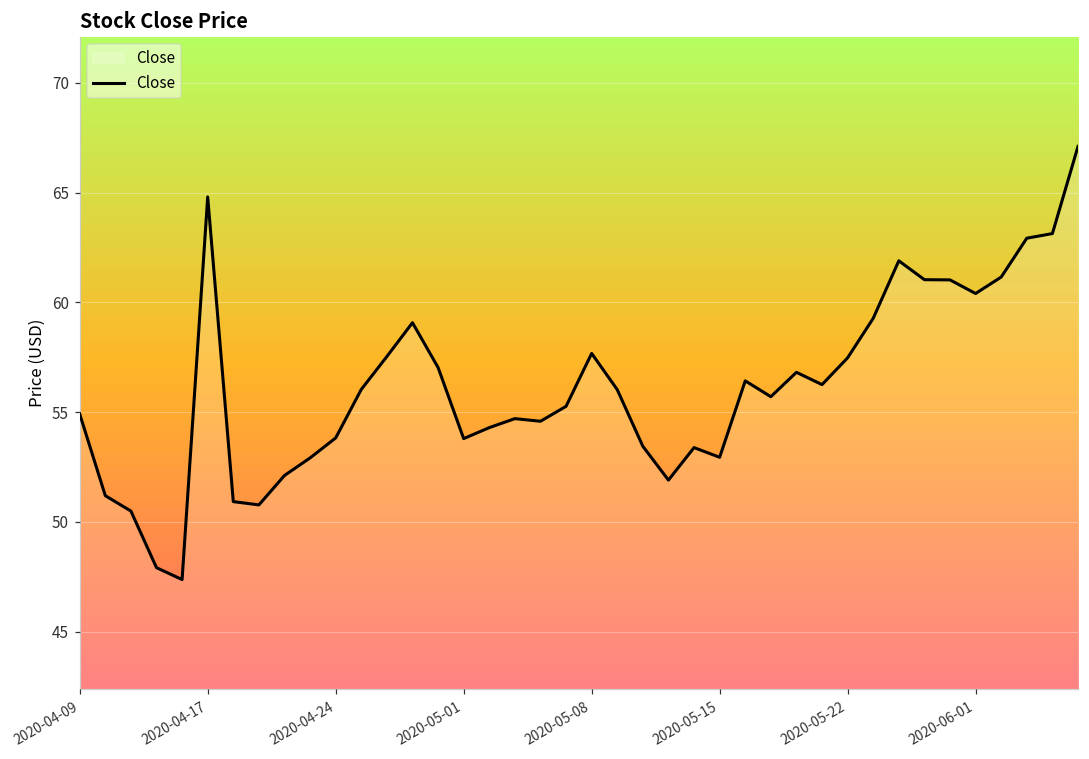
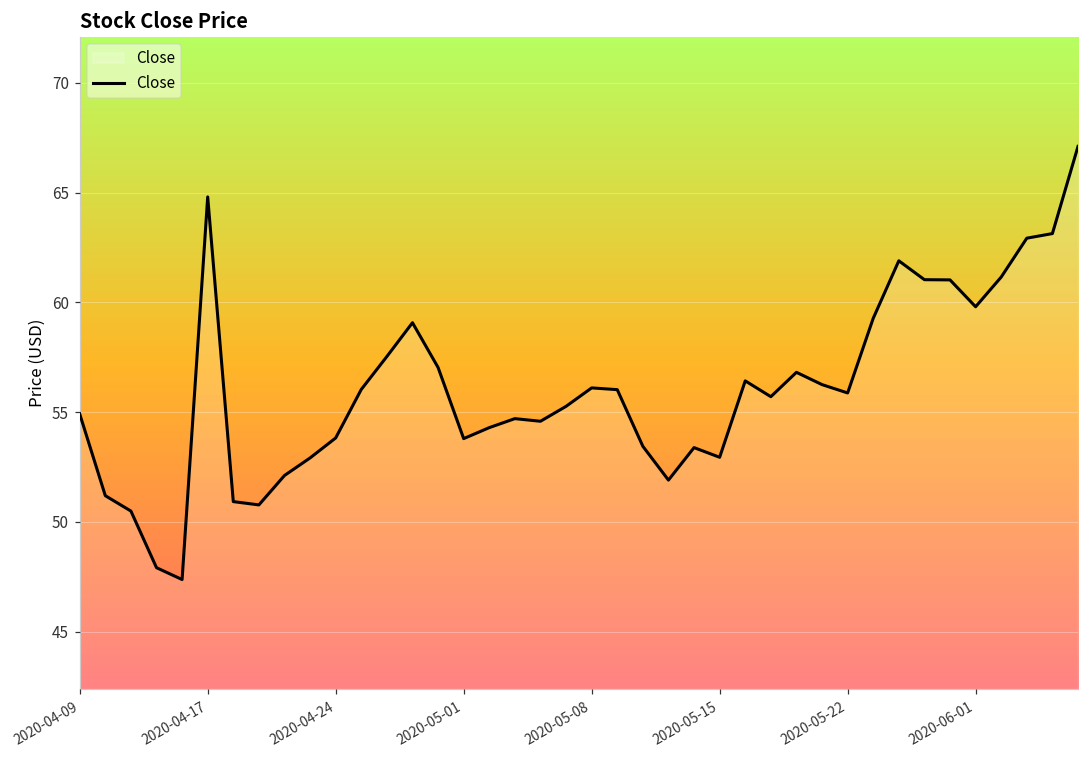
  {
    "2020-04-09": 54.9,
    "2020-04-17": 64.8,
    "2020-04-24": 53.8,
    "2020-05-01": 53.8,
-   "2020-05-08": 57.7,
+   "2020-05-08": 56.1,
    "2020-05-15": 52.9,
-   "2020-05-22": 57.5,
-   "2020-06-01": 60.4
+   "2020-05-22": 55.9,
+   "2020-06-01": 59.8
  }
